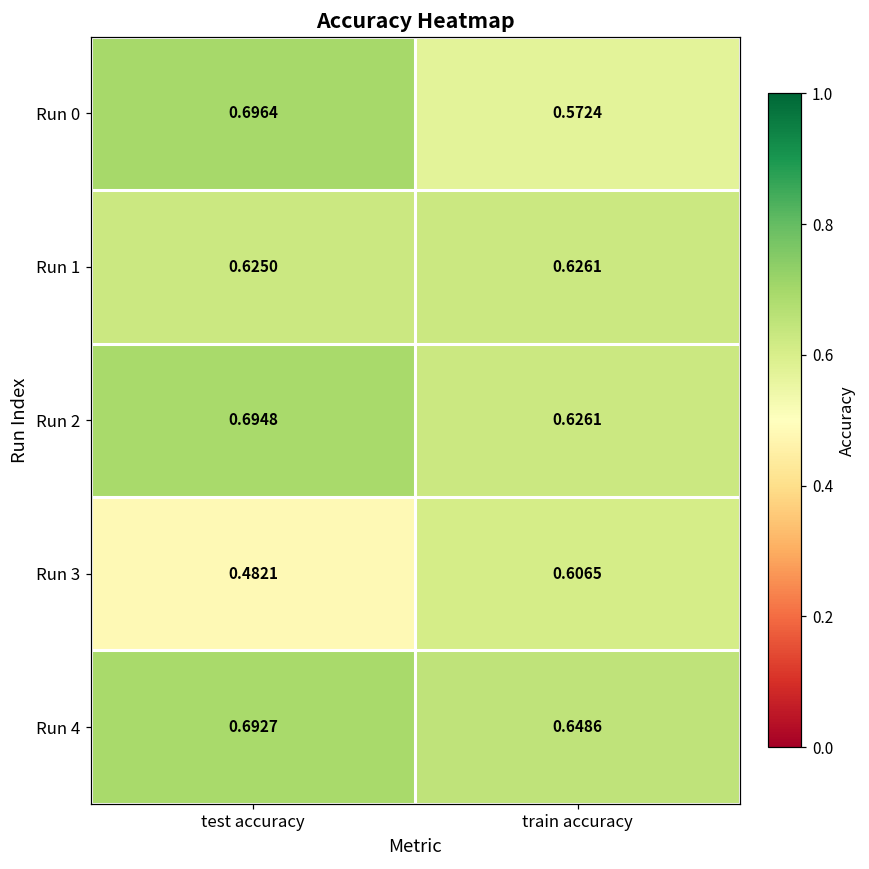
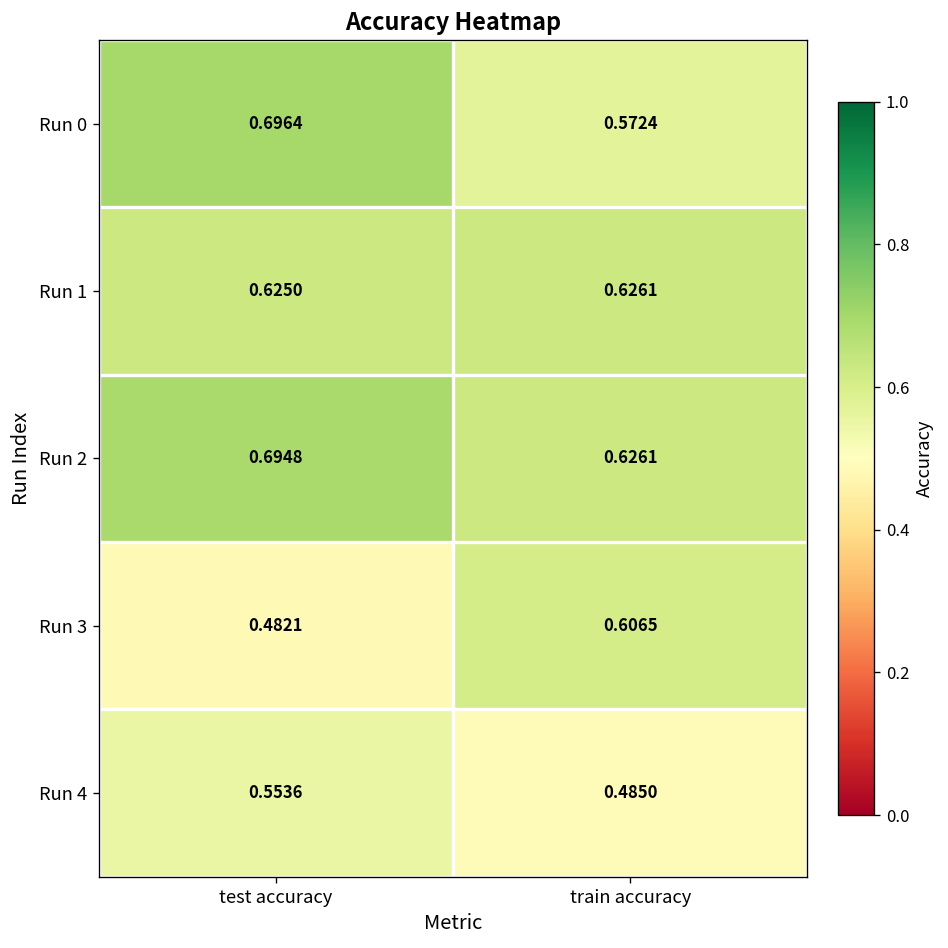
  {
    "Run 0": {
      "test accuracy": 0.6964,
      "train accuracy": 0.5724
    },
    "Run 1": {
      "test accuracy": 0.6250,
      "train accuracy": 0.6261
    },
    "Run 2": {
      "test accuracy": 0.6948,
      "train accuracy": 0.6261
    },
    "Run 3": {
      "test accuracy": 0.4821,
      "train accuracy": 0.6065
    },
    "Run 4": {
-     "test accuracy": 0.6927,
-     "train accuracy": 0.6486
+     "test accuracy": 0.5536,
+     "train accuracy": 0.4850
    }
  }
